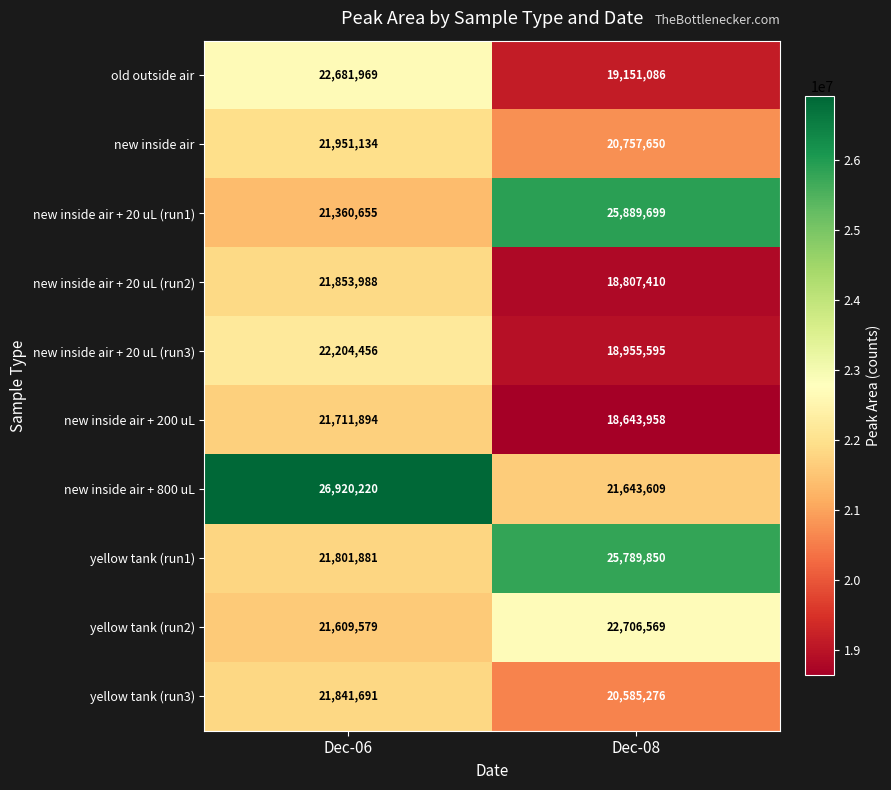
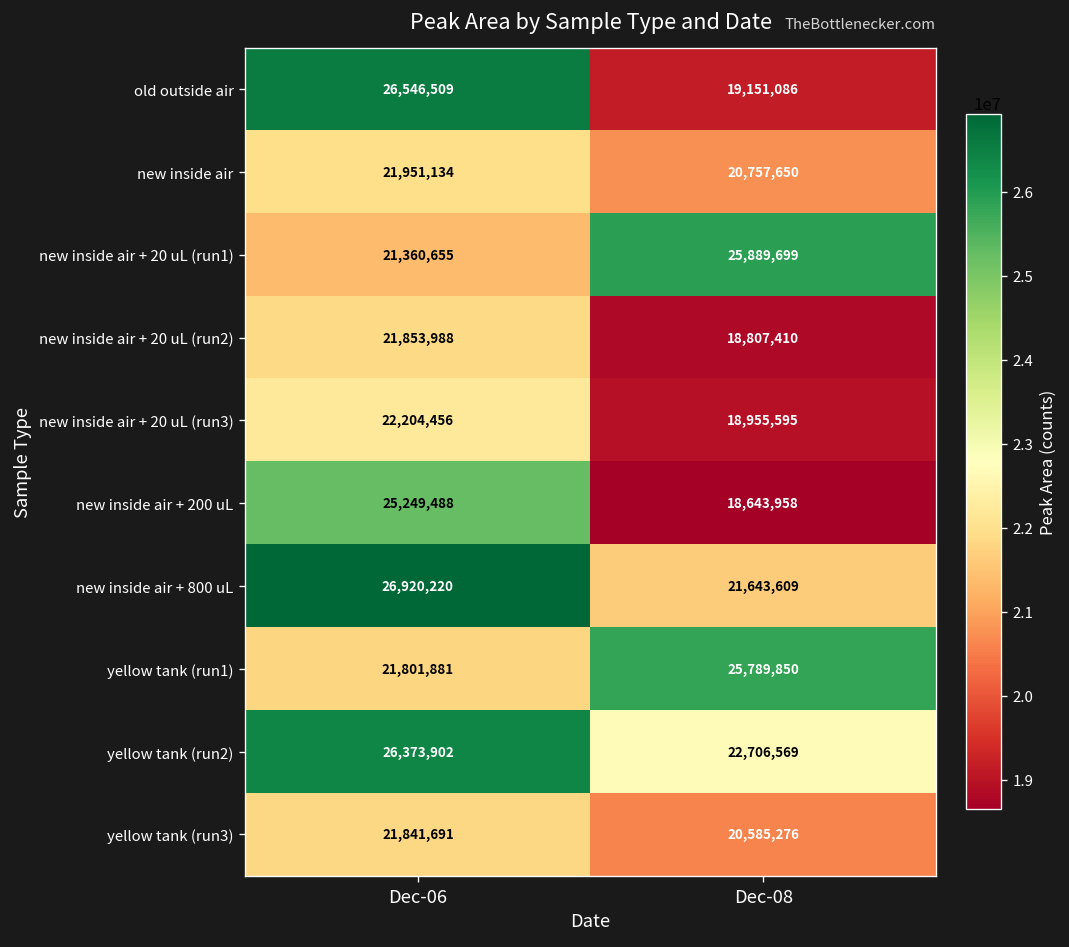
  {
    "old outside air": {
-     "Dec-06": "22,681,969",
+     "Dec-06": "26,546,509",
      "Dec-08": "19,151,086"
    },
    "new inside air": {
      "Dec-06": "21,951,134",
      "Dec-08": "20,757,650"
    },
    "new inside air + 20 uL (run1)": {
      "Dec-06": "21,360,655",
      "Dec-08": "25,889,699"
    },
    "new inside air + 20 uL (run2)": {
      "Dec-06": "21,853,988",
      "Dec-08": "18,807,410"
    },
    "new inside air + 20 uL (run3)": {
      "Dec-06": "22,204,456",
      "Dec-08": "18,955,595"
    },
    "new inside air + 200 uL": {
-     "Dec-06": "21,711,894",
+     "Dec-06": "25,249,488",
      "Dec-08": "18,643,958"
    },
    "new inside air + 800 uL": {
      "Dec-06": "26,920,220",
      "Dec-08": "21,643,609"
    },
    "yellow tank (run1)": {
      "Dec-06": "21,801,881",
      "Dec-08": "25,789,850"
    },
    "yellow tank (run2)": {
-     "Dec-06": "21,609,579",
+     "Dec-06": "26,373,902",
      "Dec-08": "22,706,569"
    },
    "yellow tank (run3)": {
      "Dec-06": "21,841,691",
      "Dec-08": "20,585,276"
    }
  }
